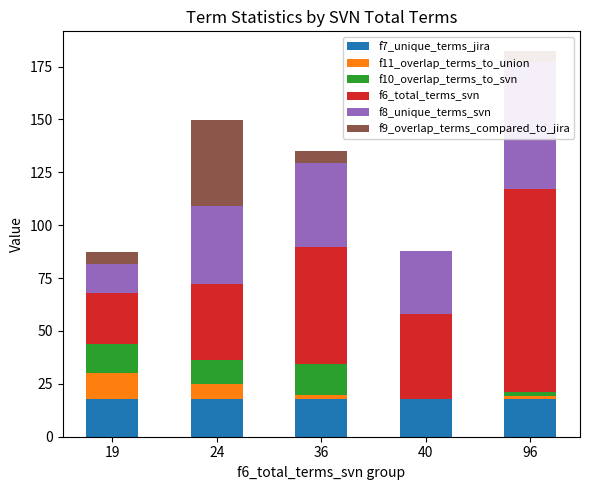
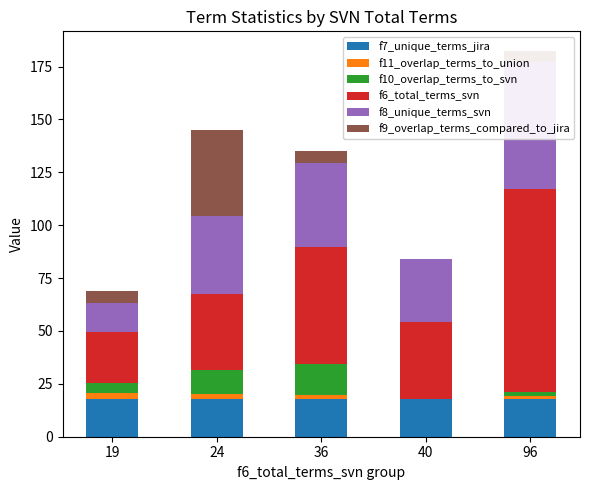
  {
    "f7_unique_terms_jira": {
      "19": 18,
      "24": 18,
      "36": 18,
      "40": 18,
      "96": 18
    },
    "f11_overlap_terms_to_union": {
-     "19": 12,
-     "24": 7,
+     "19": 3,
+     "24": 2,
      "36": 2,
      "40": 0,
      "96": 1
    },
    "f10_overlap_terms_to_svn": {
-     "19": 14,
+     "19": 5,
      "24": 11,
      "36": 15,
      "40": 0,
      "96": 2
    },
    "f6_total_terms_svn": {
      "19": 24,
      "24": 36,
      "36": 55,
-     "40": 40,
+     "40": 36,
      "96": 96
    },
    "f8_unique_terms_svn": {
      "19": 14,
      "24": 37,
      "36": 40,
      "40": 30
    },
    "f9_overlap_terms_compared_to_jira": {
      "19": 6,
      "24": 41,
      "36": 6,
      "40": 0
    }
  }
